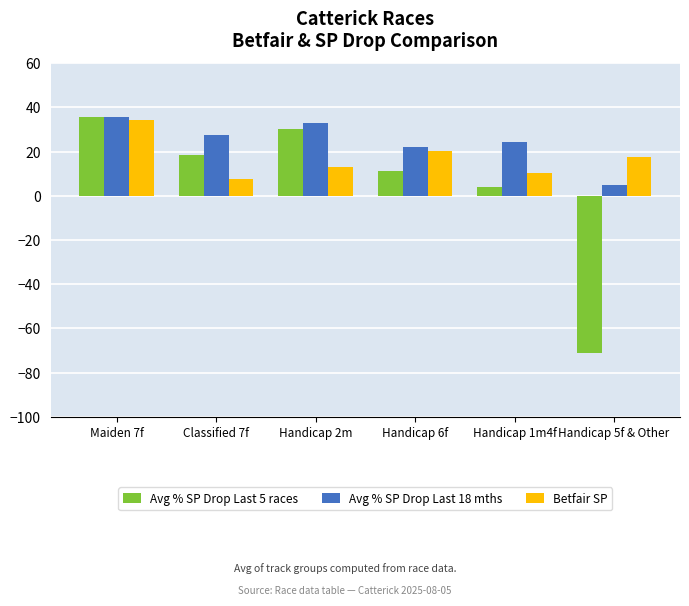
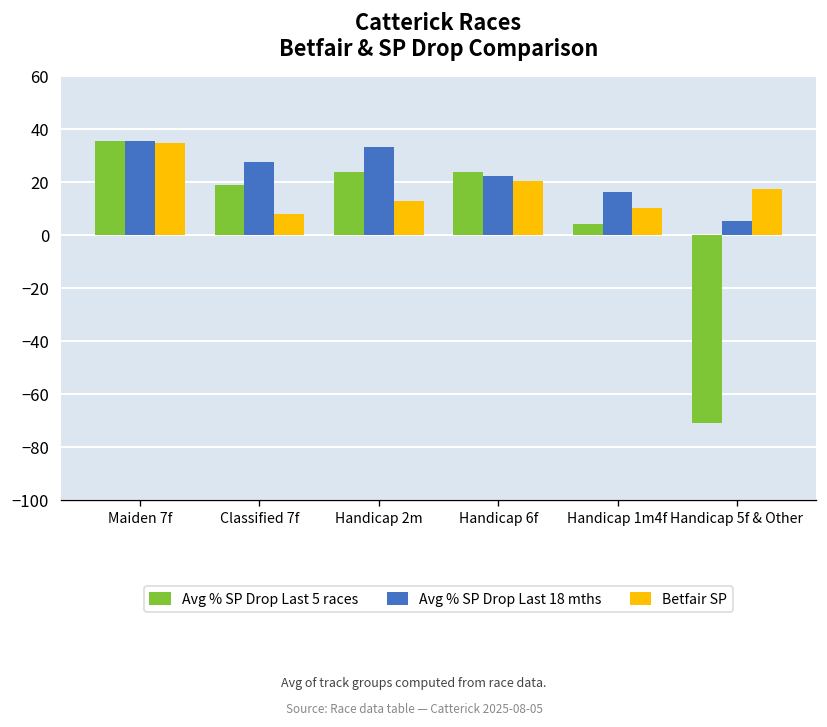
  {
    "Avg % SP Drop Last 5 races": {
      "Maiden 7f": 36,
      "Classified 7f": 19,
-     "Handicap 2m": 30,
-     "Handicap 6f": 11,
+     "Handicap 2m": 24,
+     "Handicap 6f": 24,
      "Handicap 1m4f": 4,
      "Handicap 5f & Other": -71
    },
    "Avg % SP Drop Last 18 mths": {
      "Maiden 7f": 36,
      "Classified 7f": 27,
      "Handicap 2m": 33,
      "Handicap 6f": 22,
-     "Handicap 1m4f": 24,
+     "Handicap 1m4f": 16,
      "Handicap 5f & Other": 5
    },
    "Betfair SP": {
      "Maiden 7f": 35,
      "Classified 7f": 8,
      "Handicap 2m": 13,
      "Handicap 6f": 20,
      "Handicap 1m4f": 10,
      "Handicap 5f & Other": 17
    }
  }
